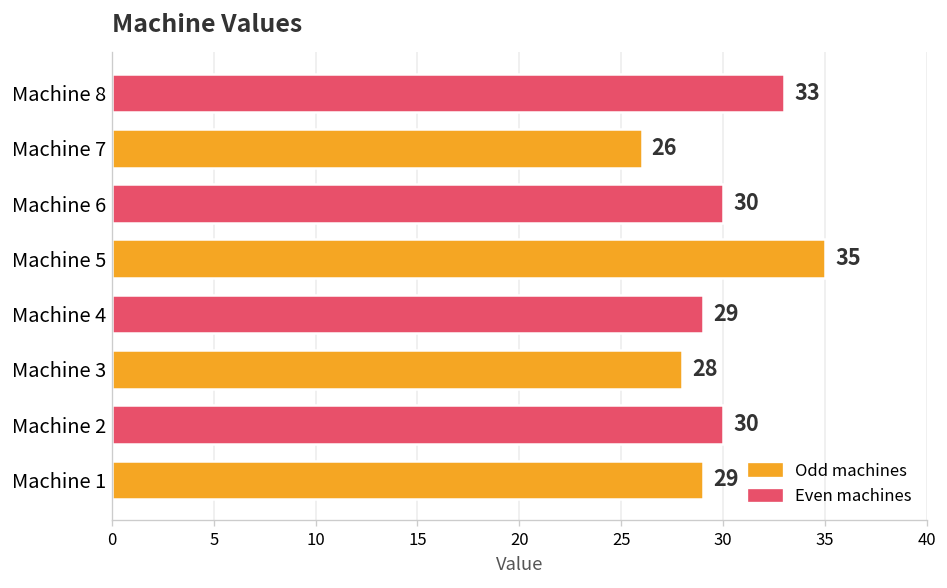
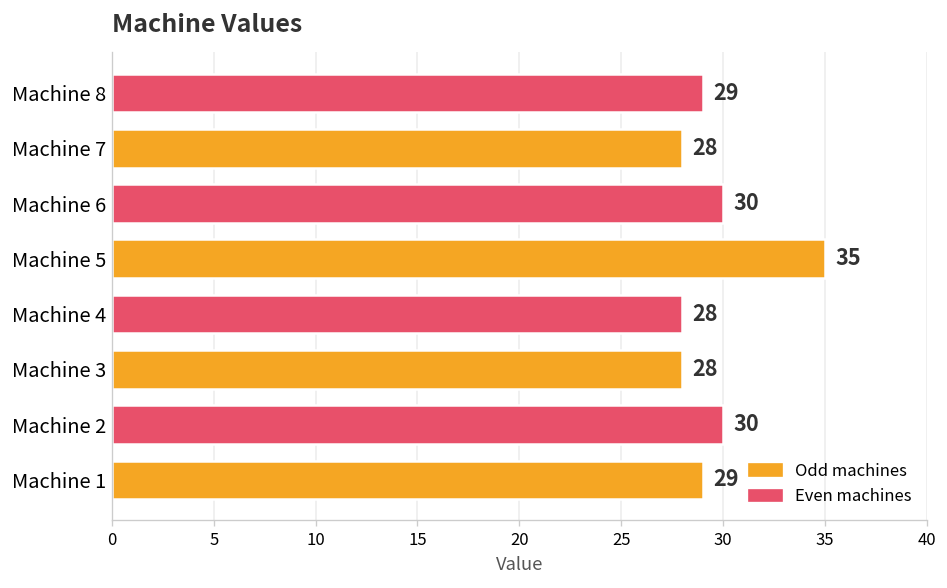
  {
-   "Machine 8": 33,
-   "Machine 7": 26,
+   "Machine 8": 29,
+   "Machine 7": 28,
    "Machine 6": 30,
    "Machine 5": 35,
-   "Machine 4": 29,
+   "Machine 4": 28,
    "Machine 3": 28,
    "Machine 2": 30,
    "Machine 1": 29
  }
